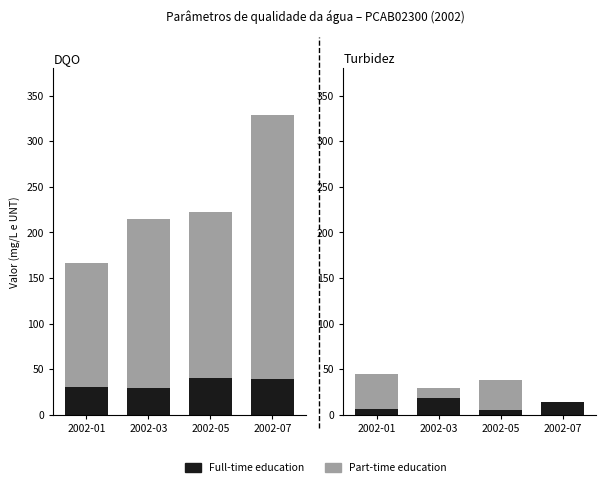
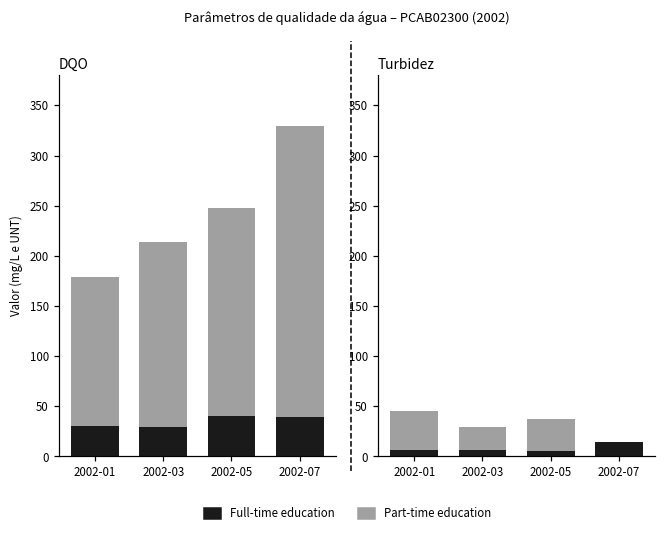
  {
    "DQO": {
      "Part-time education": {
-       "2002-01": 170,
+       "2002-01": 180,
        "2002-03": 210,
-       "2002-05": 220,
+       "2002-05": 250,
        "2002-07": 330
      }
    },
    "Turbidez": {
      "Part-time education": {
        "2002-01": 50,
        "2002-03": 30,
        "2002-05": 40
      },
      "Full-time education": {
-       "2002-03": 20,
+       "2002-03": 10,
        "2002-07": 10
      }
    }
  }
